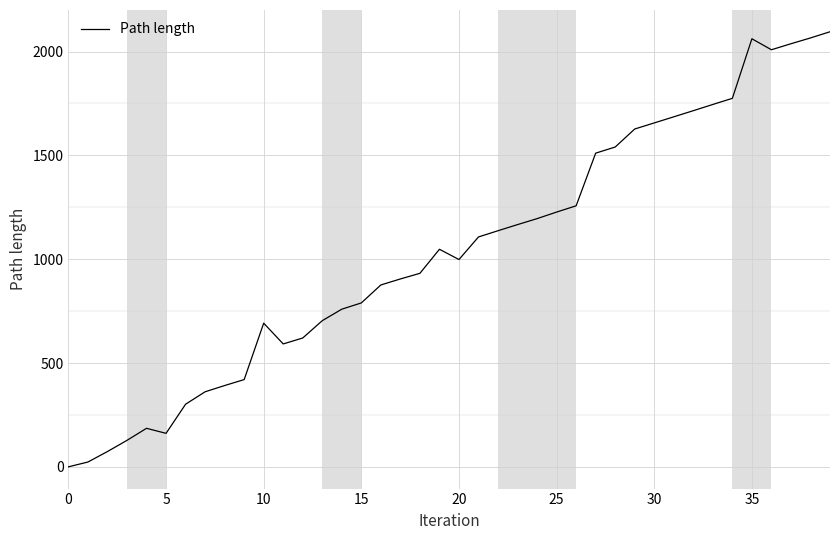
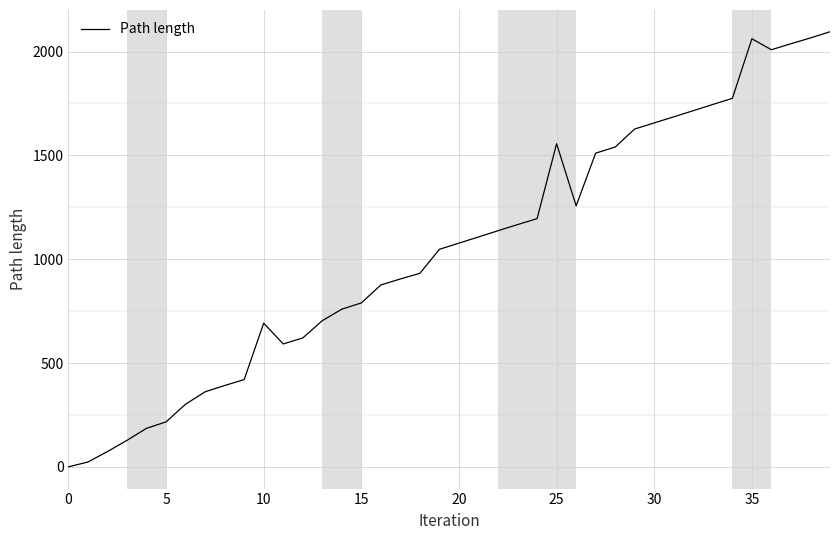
  {
    "0": 0,
-   "5": 160,
+   "5": 220,
    "10": 690,
    "15": 790,
-   "20": 1000,
-   "25": 1230,
+   "20": 1080,
+   "25": 1560,
    "30": 1660,
    "35": 2060
  }
